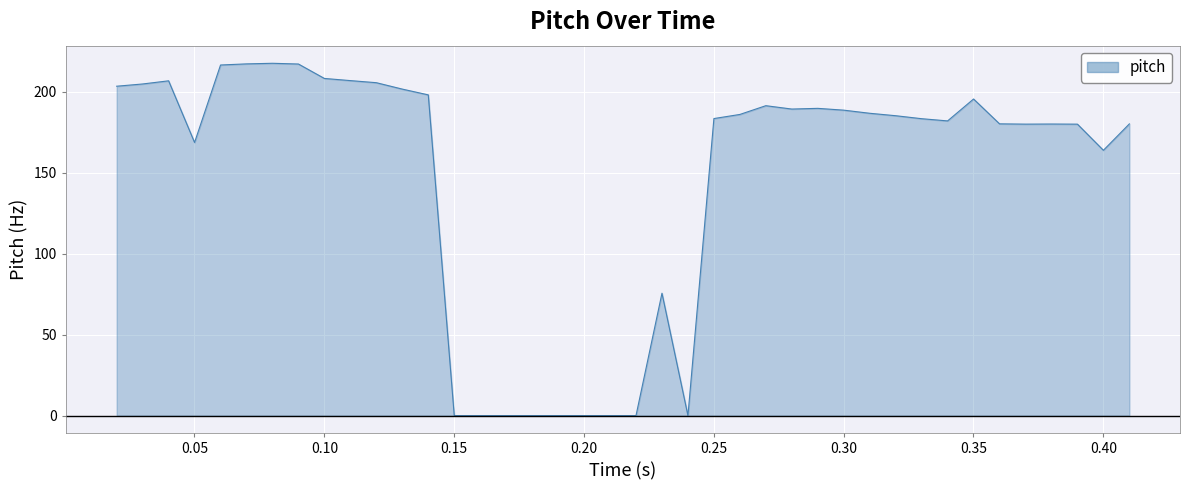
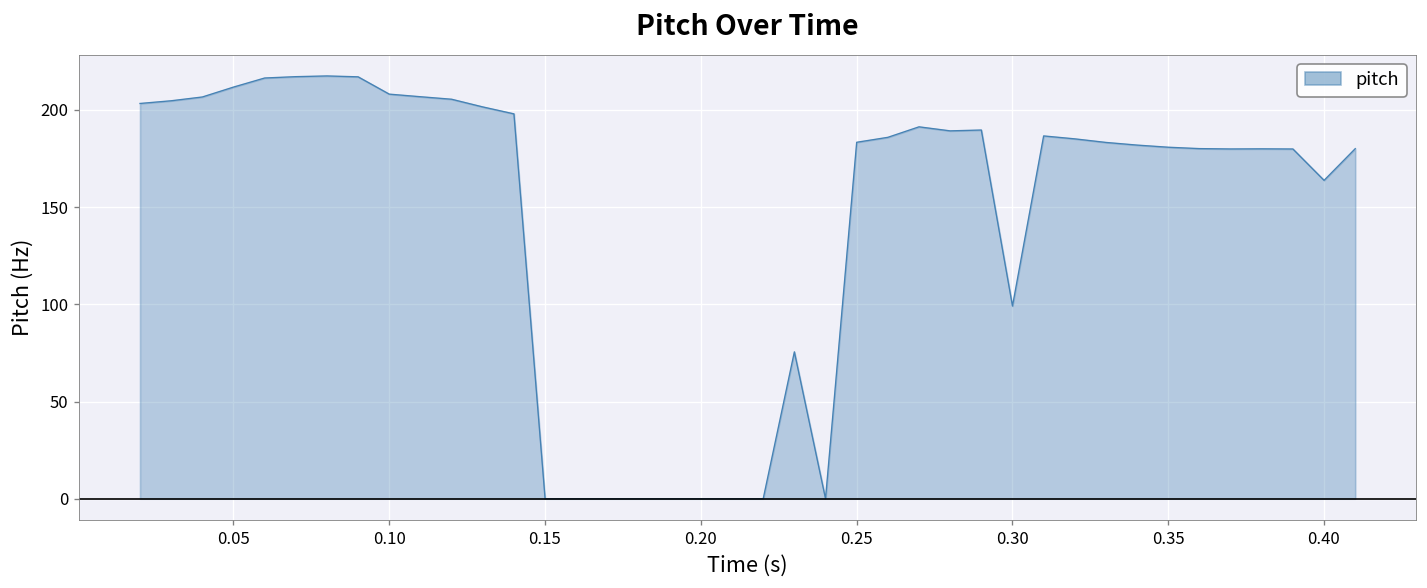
  {
-   "0.05": 169,
+   "0.05": 212,
    "0.10": 208,
    "0.15": 0,
    "0.20": 0,
    "0.25": 183,
-   "0.30": 189,
-   "0.35": 195,
+   "0.30": 99,
+   "0.35": 181,
    "0.40": 164
  }
